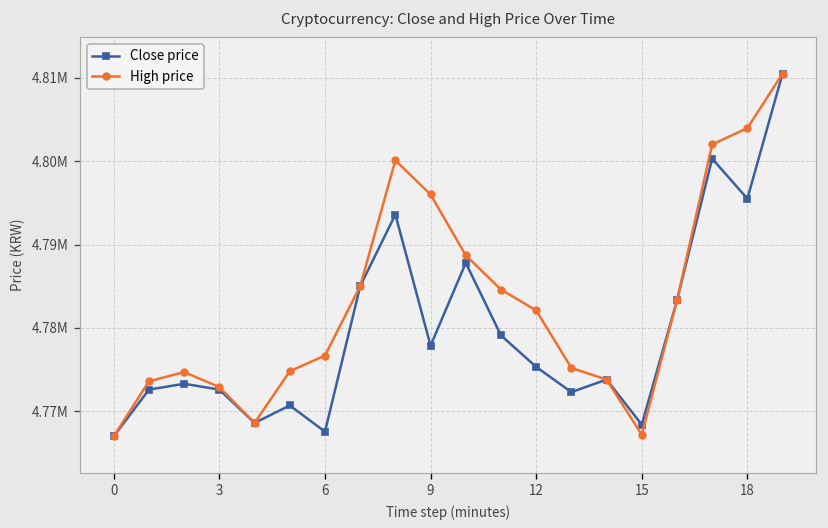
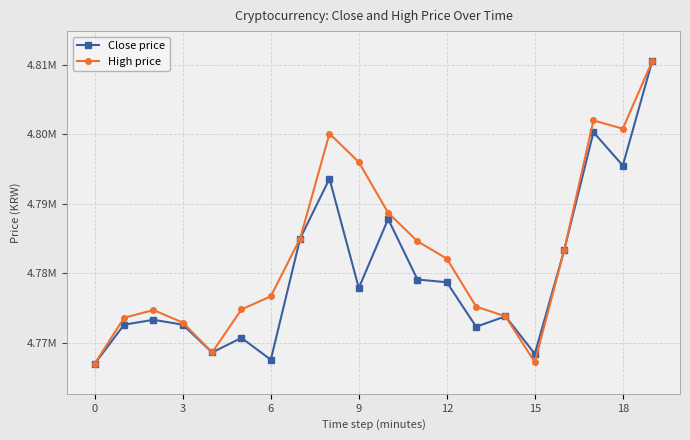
  {
    "Close price": {
      "6": 4768000,
      "9": 4778000,
-     "12": 4775000,
+     "12": 4779000,
      "15": 4768000,
      "18": 4795000
    },
    "High price": {
      "6": 4777000,
      "9": 4796000,
      "12": 4782000,
      "15": 4767000,
-     "18": 4804000
+     "18": 4801000
    }
  }
